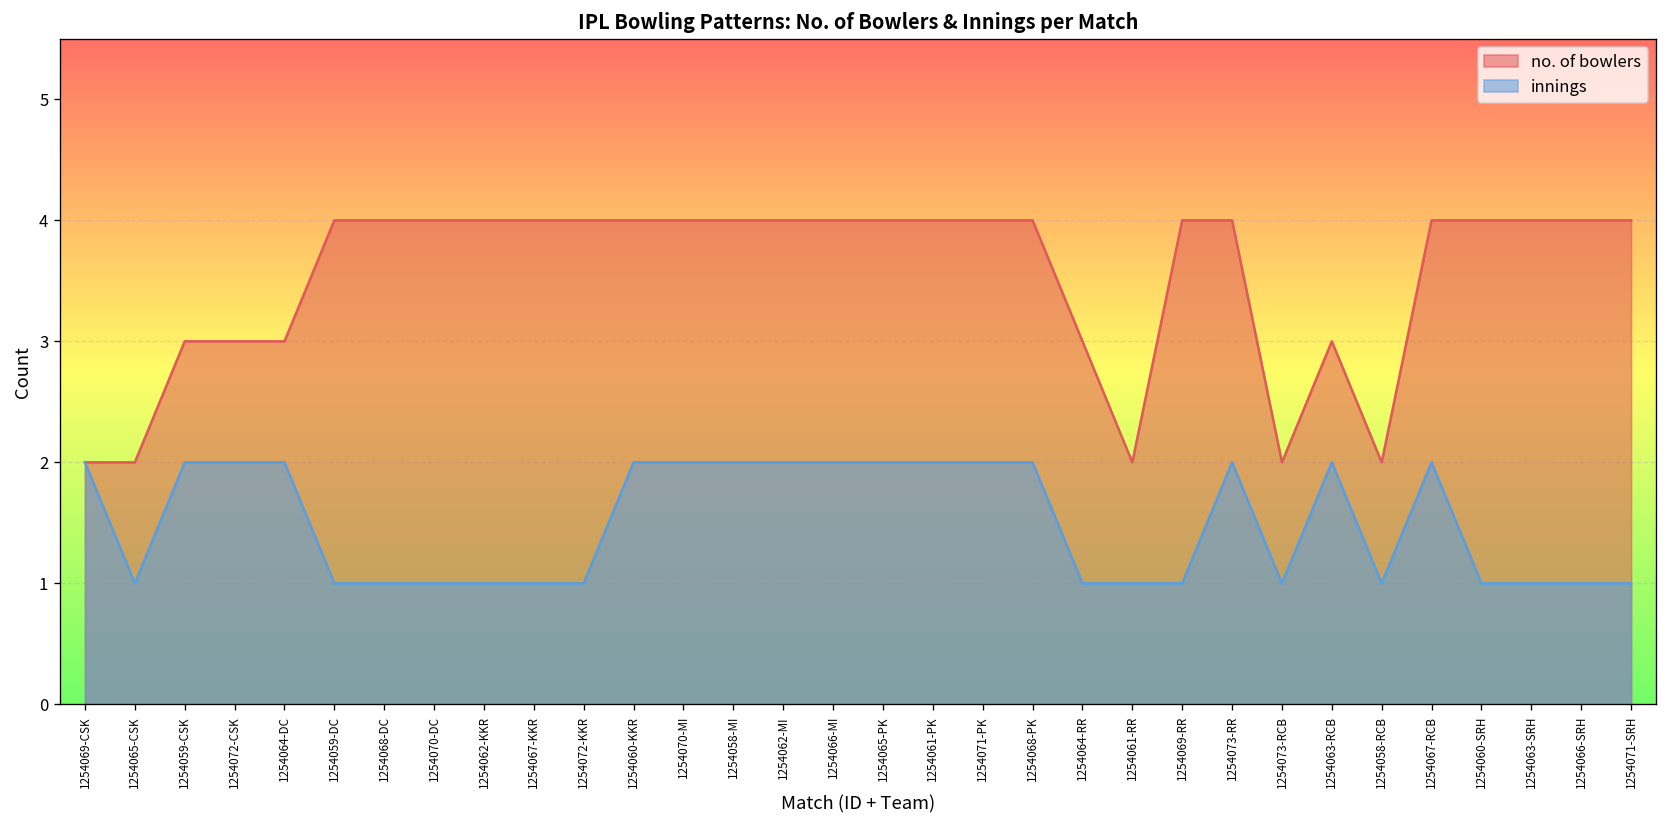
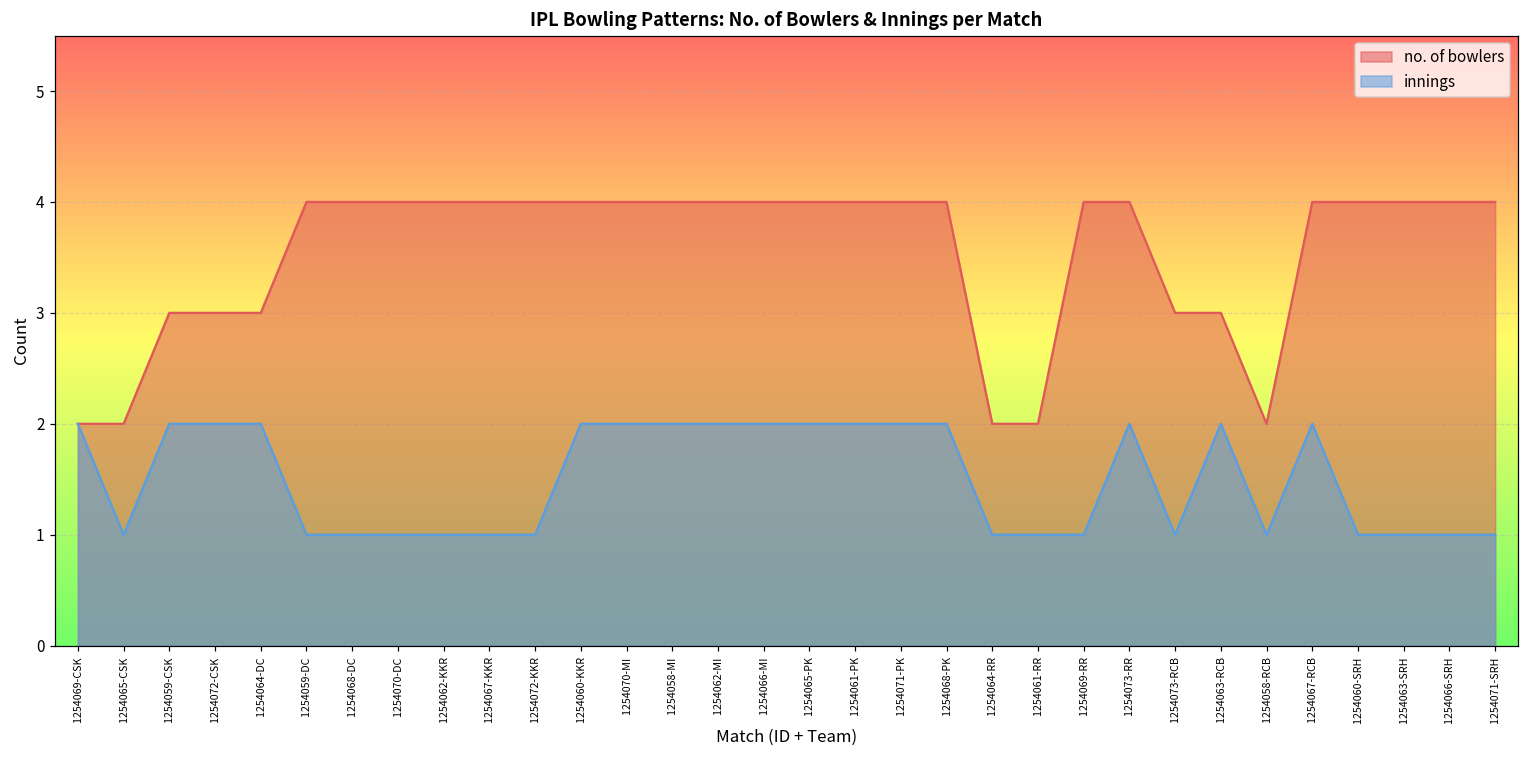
  {
    "no. of bowlers": {
      "1254065-CSK": 2,
      "1254059-CSK": 3,
      "1254072-CSK": 3,
      "1254064-DC": 3,
      "1254059-DC": 4,
      "1254068-DC": 4,
      "1254070-DC": 4,
      "1254062-KKR": 4,
      "1254067-KKR": 4,
      "1254072-KKR": 4,
      "1254060-KKR": 4,
      "1254070-MI": 4,
      "1254058-MI": 4,
      "1254062-MI": 4,
      "1254066-MI": 4,
      "1254065-PK": 4,
      "1254061-PK": 4,
      "1254071-PK": 4,
      "1254068-PK": 4,
-     "1254064-RR": 3,
+     "1254064-RR": 2,
      "1254061-RR": 2,
      "1254069-RR": 4,
      "1254073-RR": 4,
-     "1254073-RCB": 2,
+     "1254073-RCB": 3,
      "1254063-RCB": 3,
      "1254058-RCB": 2,
      "1254067-RCB": 4,
      "1254060-SRH": 4,
      "1254063-SRH": 4,
      "1254066-SRH": 4,
      "1254071-SRH": 4
    },
    "innings": {
      "1254065-CSK": 1,
      "1254059-CSK": 2,
      "1254072-CSK": 2,
      "1254064-DC": 2,
      "1254059-DC": 1,
      "1254068-DC": 1,
      "1254070-DC": 1,
      "1254062-KKR": 1,
      "1254067-KKR": 1,
      "1254072-KKR": 1,
      "1254060-KKR": 2,
      "1254070-MI": 2,
      "1254058-MI": 2,
      "1254062-MI": 2,
      "1254066-MI": 2,
      "1254065-PK": 2,
      "1254061-PK": 2,
      "1254071-PK": 2,
      "1254068-PK": 2,
      "1254064-RR": 1,
      "1254061-RR": 1,
      "1254069-RR": 1,
      "1254073-RR": 2,
      "1254073-RCB": 1,
      "1254063-RCB": 2,
      "1254058-RCB": 1,
      "1254067-RCB": 2,
      "1254060-SRH": 1,
      "1254063-SRH": 1,
      "1254066-SRH": 1,
      "1254071-SRH": 1
    }
  }
